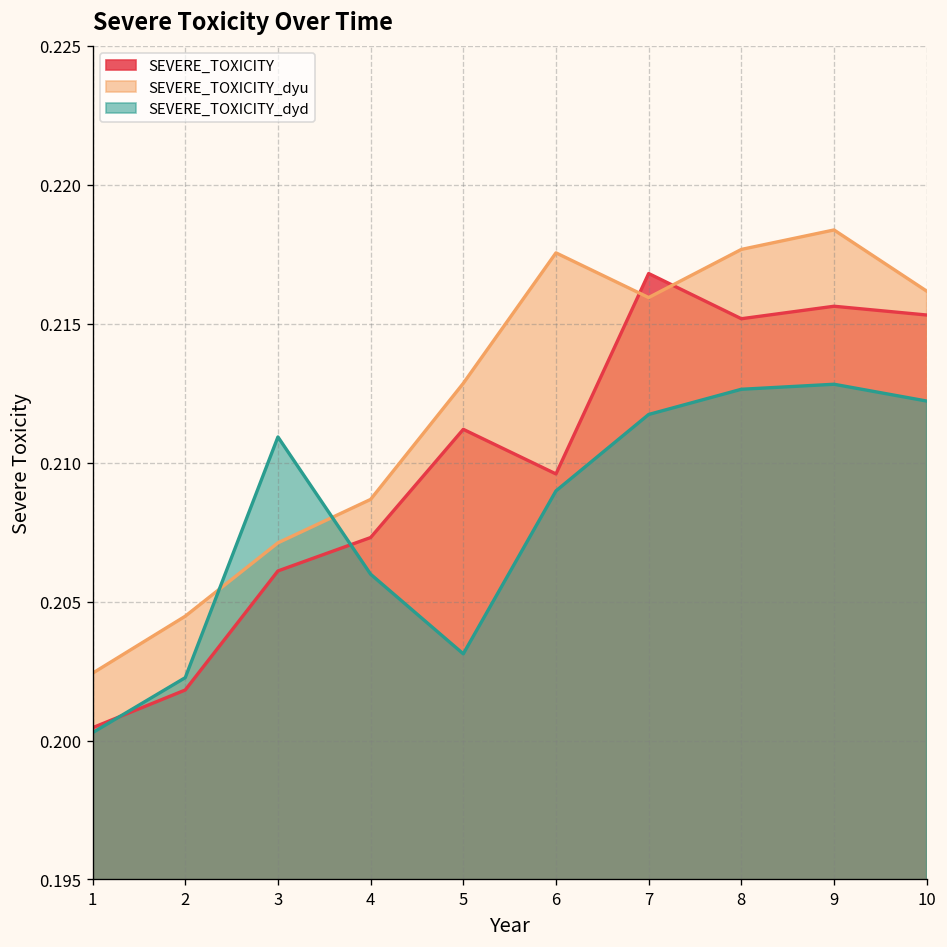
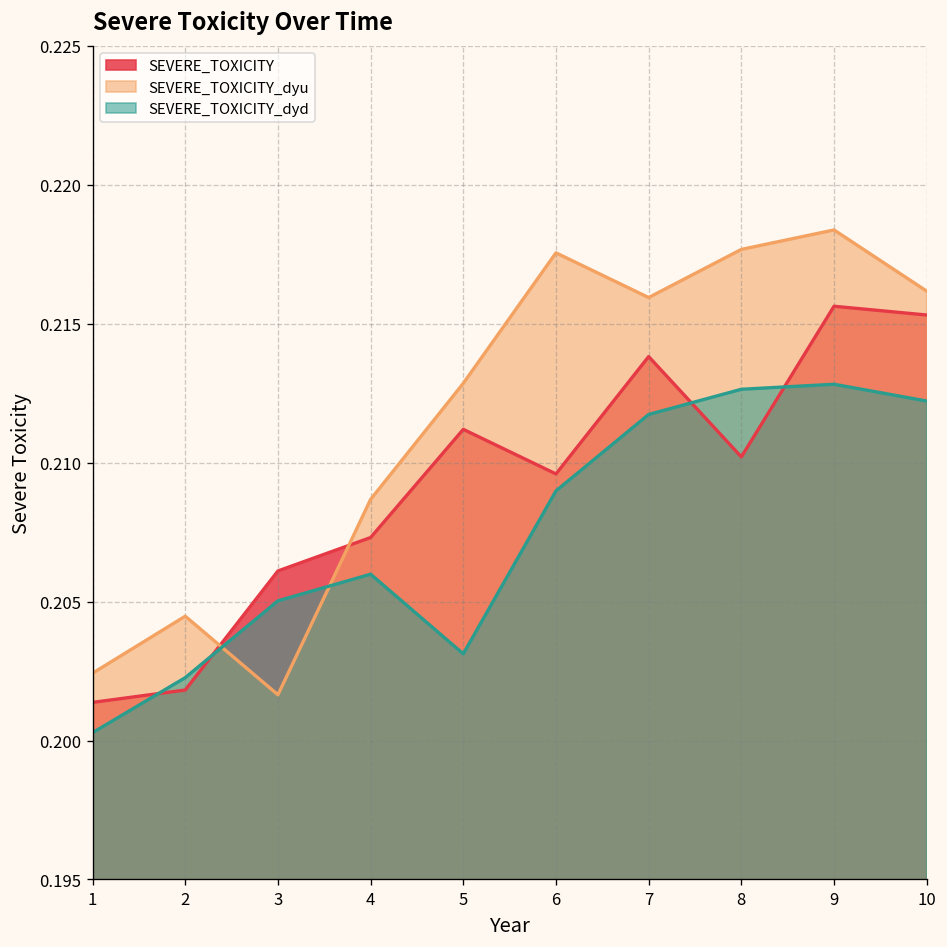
  {
    "SEVERE_TOXICITY": {
-     "1": 0.2005,
+     "1": 0.2014,
      "2": 0.2018,
      "3": 0.2061,
      "4": 0.2073,
      "5": 0.2112,
      "6": 0.2096,
-     "7": 0.2168,
-     "8": 0.2152,
+     "7": 0.2138,
+     "8": 0.2102,
      "9": 0.2156,
      "10": 0.2153
    },
    "SEVERE_TOXICITY_dyu": {
      "1": 0.2024,
      "2": 0.2045,
-     "3": 0.2071,
+     "3": 0.2016,
      "4": 0.2087,
      "5": 0.2129,
      "6": 0.2175,
      "7": 0.2159,
      "8": 0.2177,
      "9": 0.2184,
      "10": 0.2162
    },
    "SEVERE_TOXICITY_dyd": {
      "1": 0.2003,
      "2": 0.2023,
-     "3": 0.2109,
+     "3": 0.2050,
      "4": 0.2060,
      "5": 0.2031,
      "6": 0.2090,
      "7": 0.2117,
      "8": 0.2126,
      "9": 0.2128,
      "10": 0.2122
    }
  }
